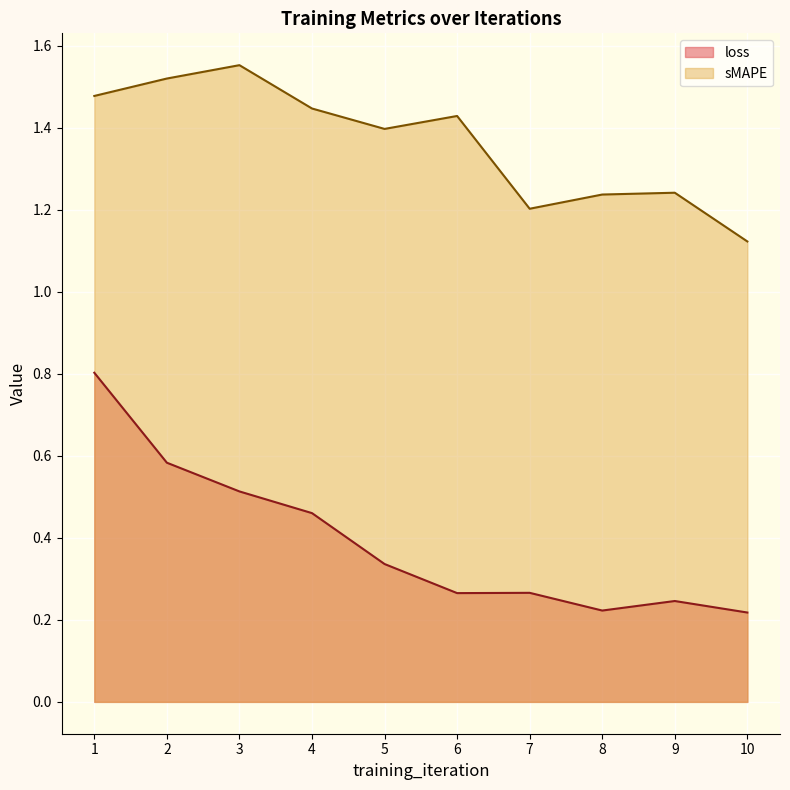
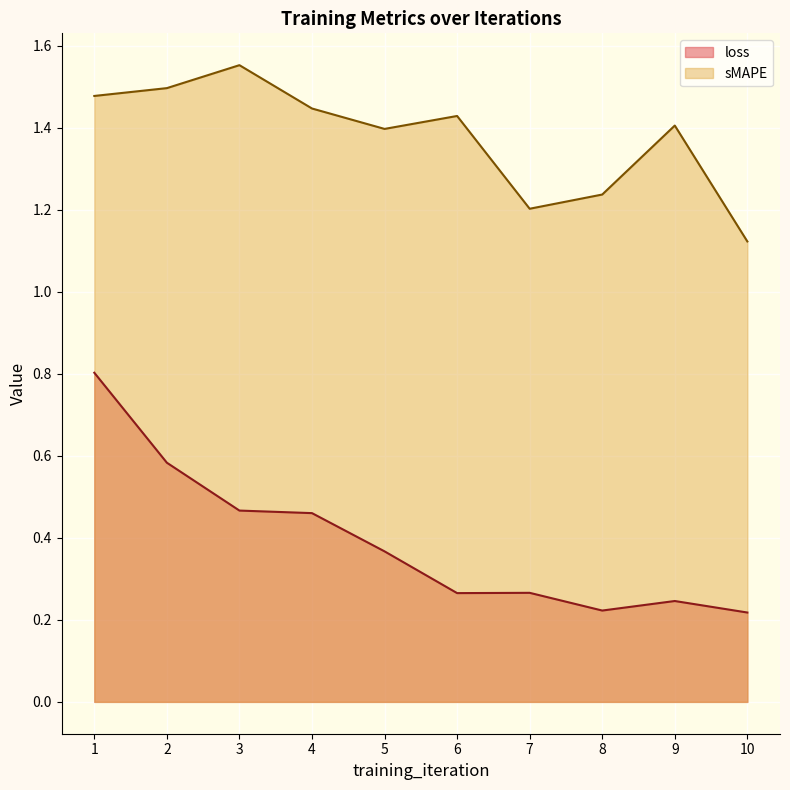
  {
    "loss": {
      "1": 0.80,
      "2": 0.58,
-     "3": 0.51,
+     "3": 0.47,
      "4": 0.46,
-     "5": 0.34,
+     "5": 0.37,
      "6": 0.27,
      "7": 0.27,
      "8": 0.22,
      "9": 0.25,
      "10": 0.22
    },
    "sMAPE": {
      "1": 1.48,
-     "2": 1.52,
+     "2": 1.50,
      "3": 1.55,
      "4": 1.45,
      "5": 1.40,
      "6": 1.43,
      "7": 1.20,
      "8": 1.24,
-     "9": 1.24,
+     "9": 1.41,
      "10": 1.12
    }
  }
